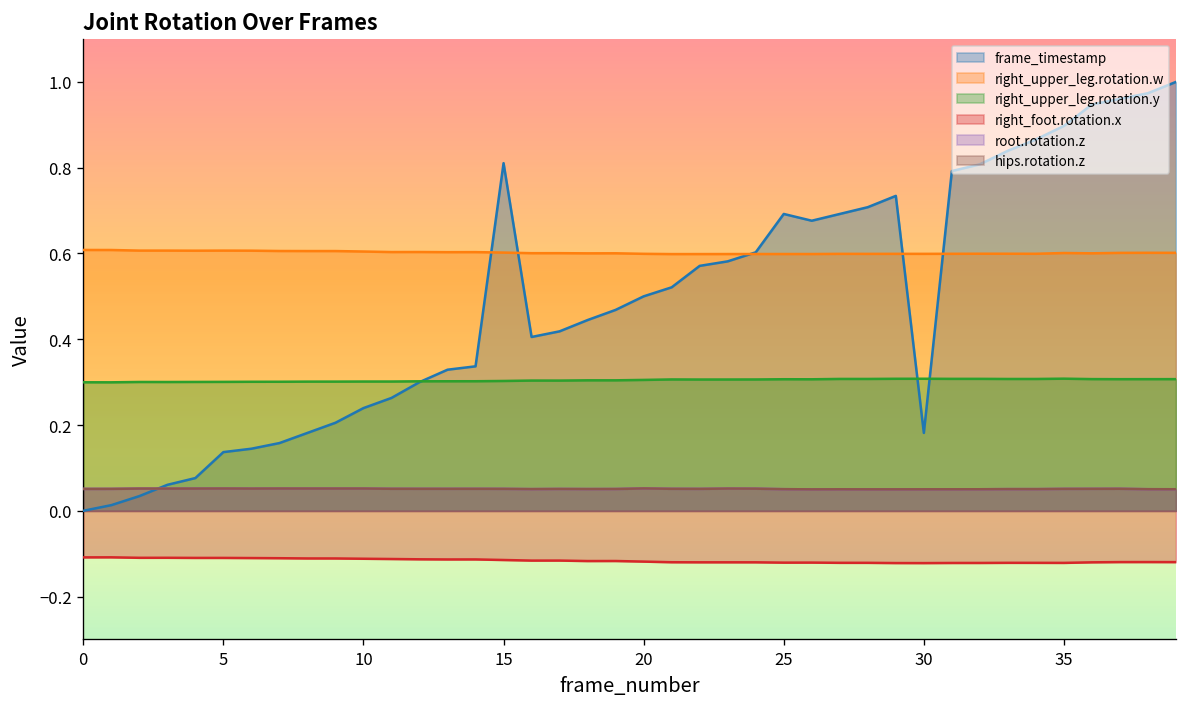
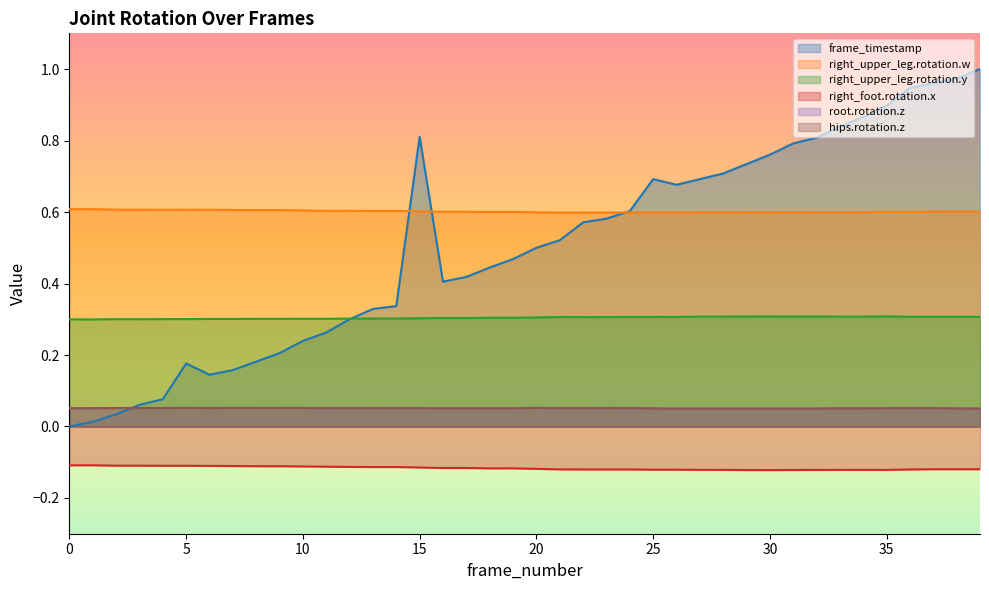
  {
    "frame_timestamp": {
-     "5": 0.14,
+     "5": 0.18,
      "10": 0.24,
      "15": 0.81,
      "20": 0.50,
      "25": 0.69,
-     "30": 0.18
+     "30": 0.76
    },
    "right_upper_leg.rotation.y": {
      "0": 0.30,
      "5": 0.30,
      "10": 0.30,
      "15": 0.30,
      "20": 0.31,
      "25": 0.31,
      "30": 0.31,
      "35": 0.31
    }
  }
